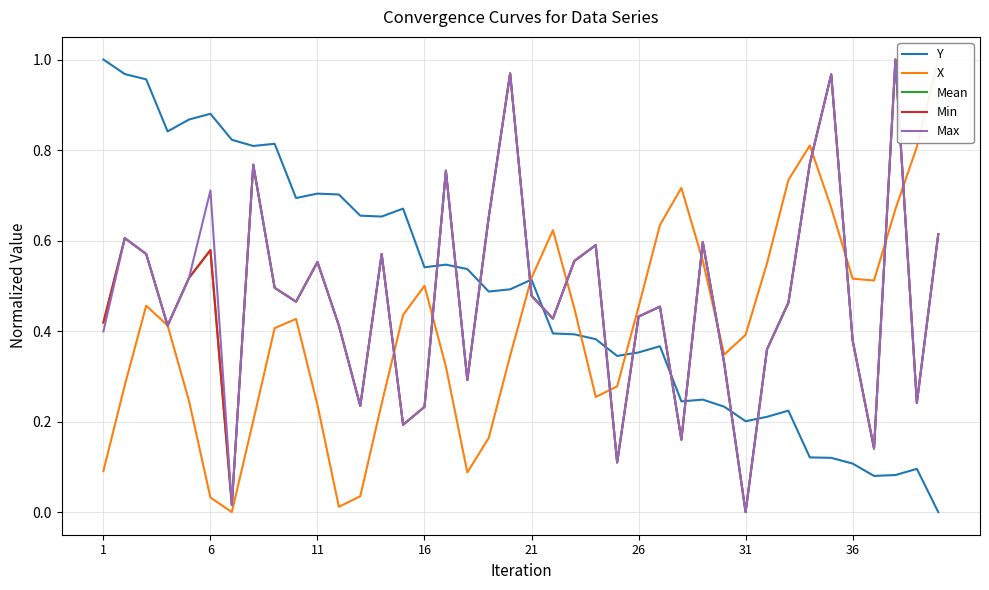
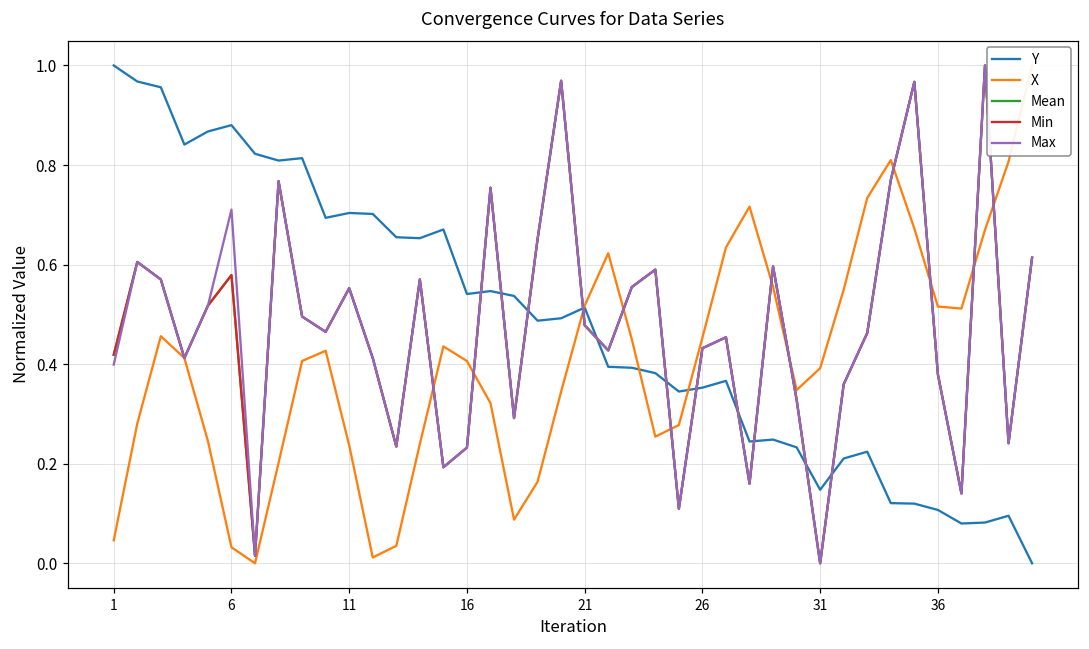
  {
    "Y": {
      "1": 1.00,
      "6": 0.88,
      "11": 0.70,
      "16": 0.54,
      "26": 0.35,
-     "31": 0.20,
+     "31": 0.15,
      "36": 0.11
    },
    "X": {
-     "1": 0.09,
+     "1": 0.05,
      "6": 0.03,
      "11": 0.24,
-     "16": 0.50,
+     "16": 0.41,
      "26": 0.45,
      "31": 0.39,
      "36": 0.52
    },
    "Min": {
      "1": 0.42,
      "6": 0.58
    },
    "Max": {
      "1": 0.40,
      "6": 0.71
    }
  }
